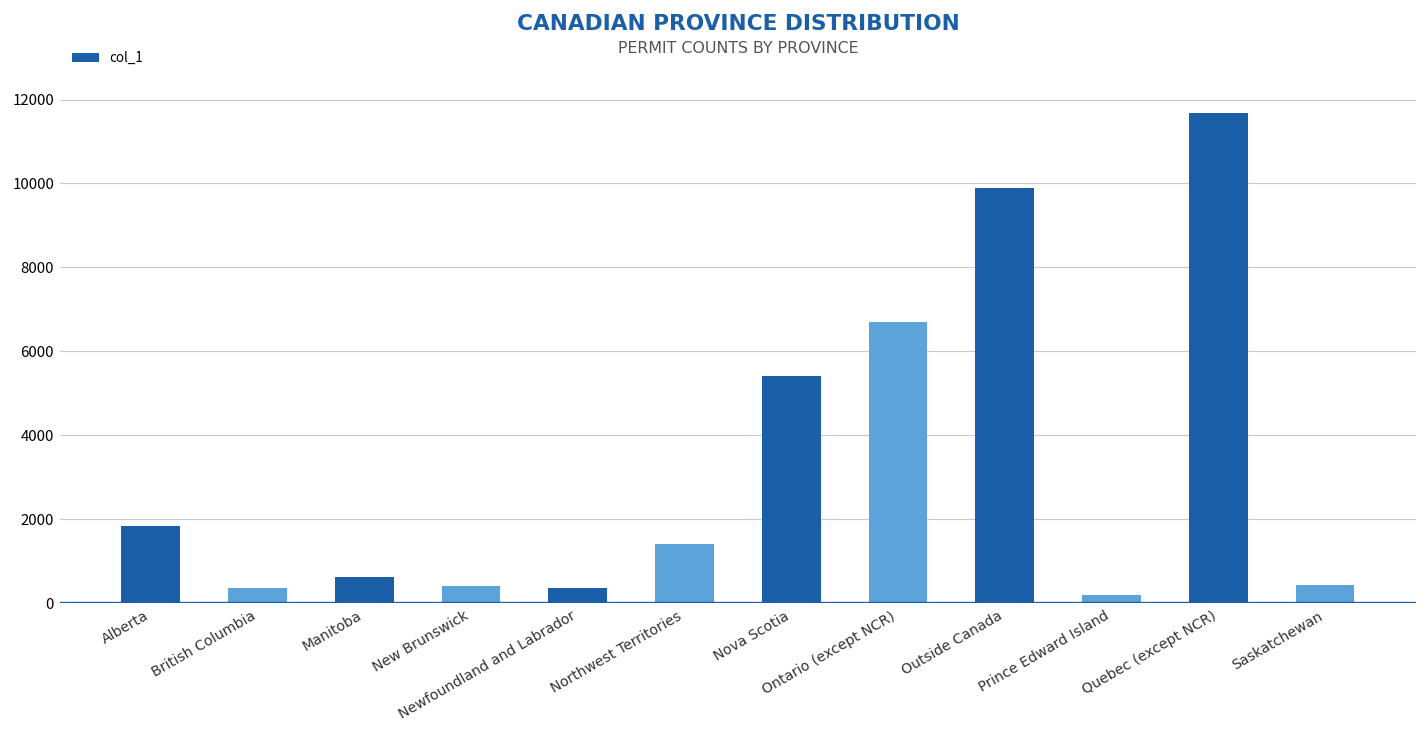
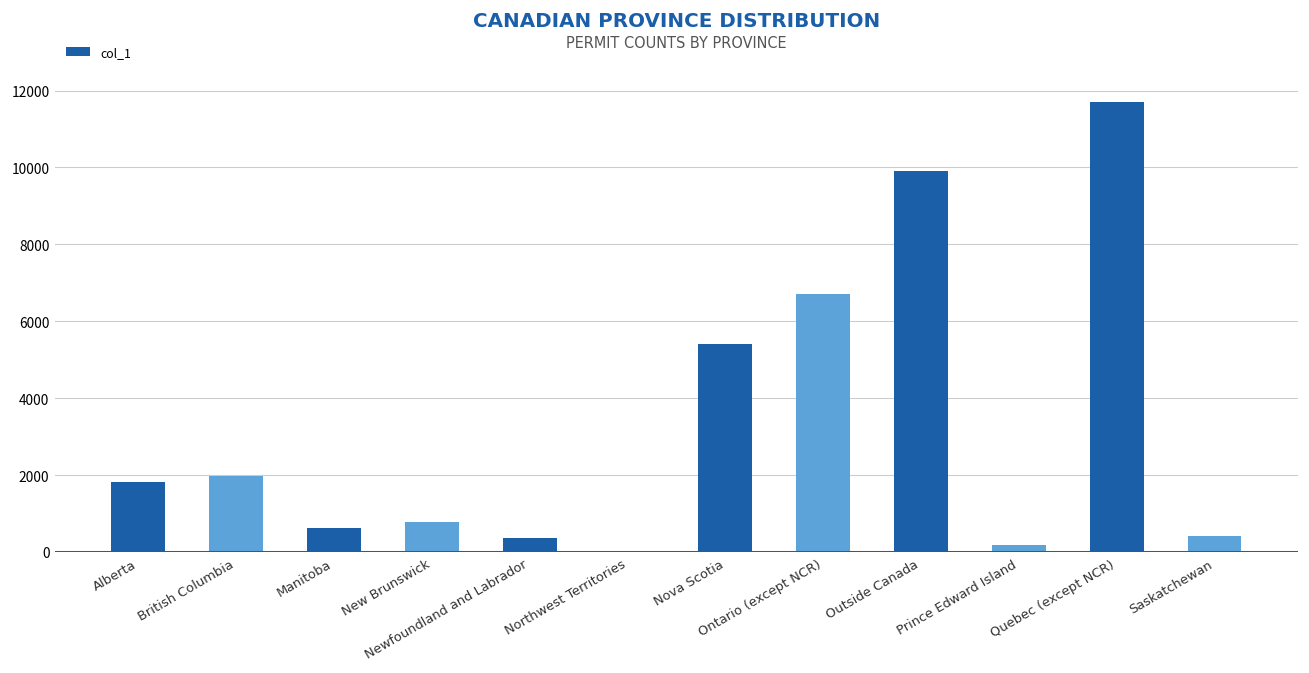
  {
    "Alberta": 1800,
-   "British Columbia": 400,
+   "British Columbia": 2000,
    "Manitoba": 600,
-   "New Brunswick": 400,
+   "New Brunswick": 800,
    "Newfoundland and Labrador": 400,
-   "Northwest Territories": 1400,
+   "Northwest Territories": 0,
    "Nova Scotia": 5400,
    "Ontario (except NCR)": 6700,
    "Outside Canada": 9900,
    "Prince Edward Island": 200,
    "Quebec (except NCR)": 11700,
    "Saskatchewan": 400
  }
